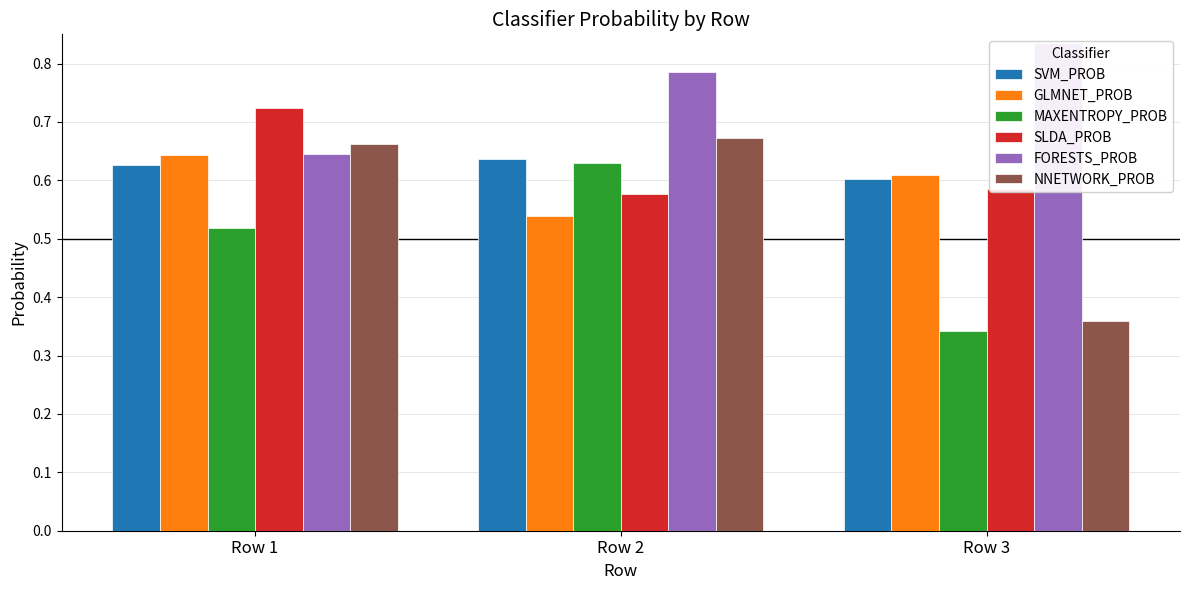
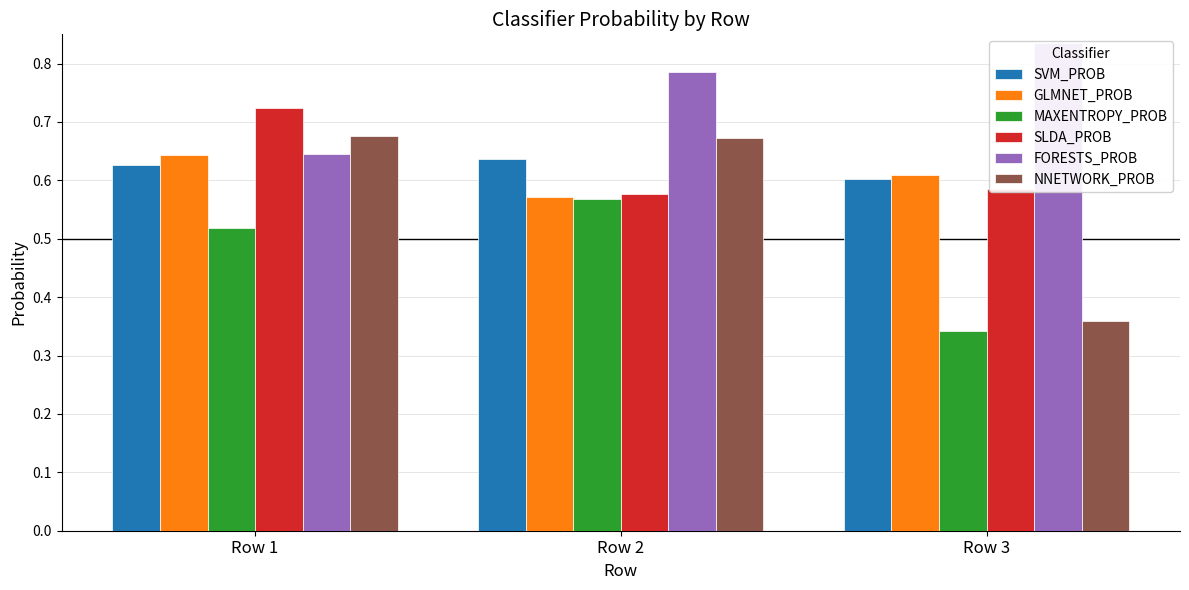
  {
    "SVM_PROB": {
      "Row 1": 0.63,
      "Row 2": 0.64,
      "Row 3": 0.60
    },
    "GLMNET_PROB": {
      "Row 1": 0.64,
-     "Row 2": 0.54,
+     "Row 2": 0.57,
      "Row 3": 0.61
    },
    "MAXENTROPY_PROB": {
      "Row 1": 0.52,
-     "Row 2": 0.63,
+     "Row 2": 0.57,
      "Row 3": 0.34
    },
    "SLDA_PROB": {
      "Row 1": 0.72,
      "Row 2": 0.58
    },
    "FORESTS_PROB": {
      "Row 1": 0.65,
      "Row 2": 0.79
    },
    "NNETWORK_PROB": {
-     "Row 1": 0.66,
+     "Row 1": 0.68,
      "Row 2": 0.67,
      "Row 3": 0.36
    }
  }
